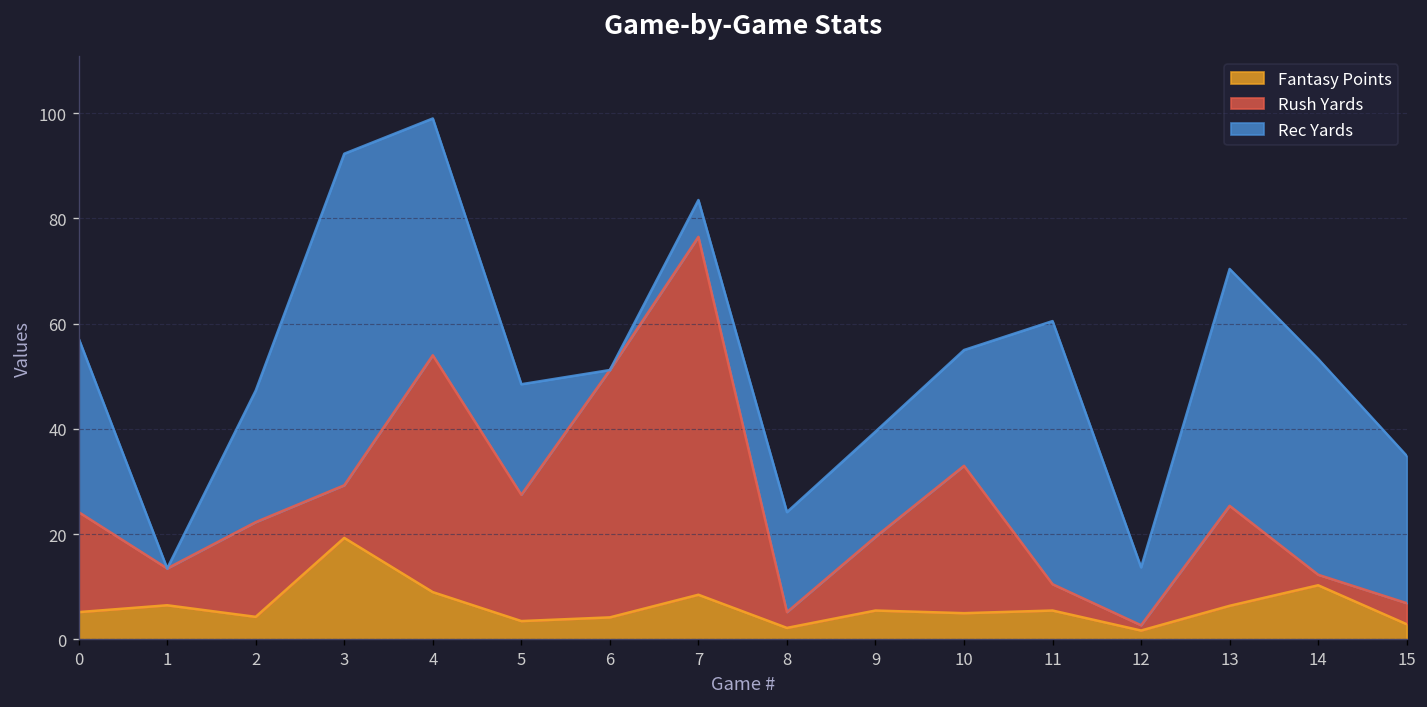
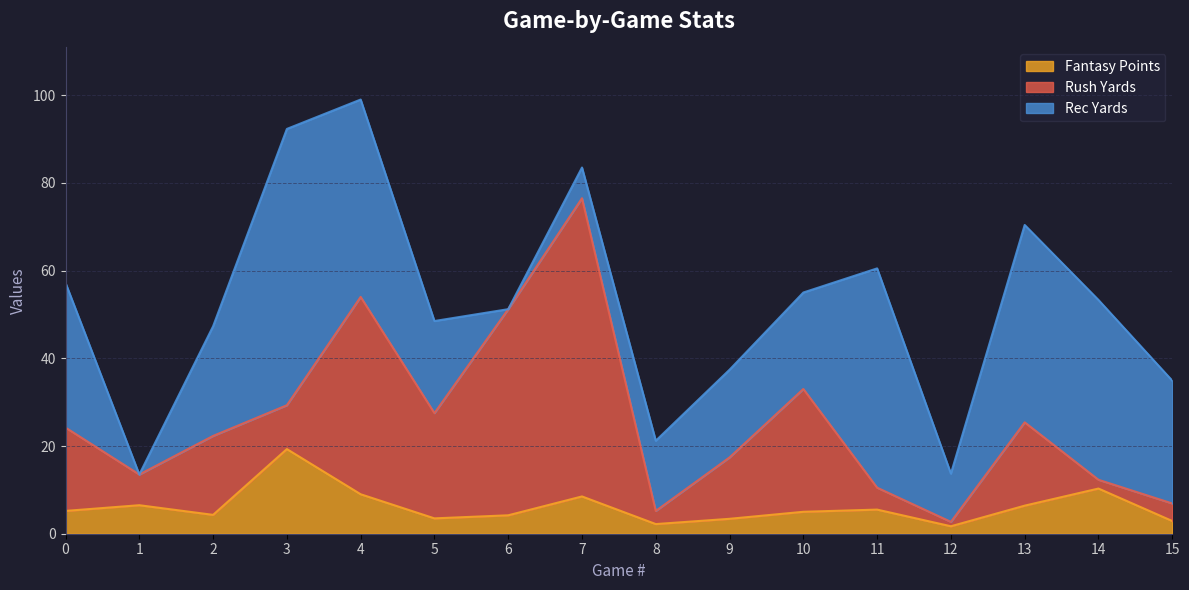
  {
    "Fantasy Points": {
      "0": 5,
      "1": 7,
      "2": 4,
      "3": 19,
      "4": 9,
      "5": 4,
      "6": 4,
      "7": 9,
      "8": 2,
-     "9": 6,
+     "9": 3,
      "10": 5,
      "11": 6,
      "12": 2,
      "13": 6,
      "14": 10,
      "15": 3
    },
    "Rush Yards": {
      "0": 19,
      "2": 18,
      "3": 10,
      "4": 45,
      "5": 24,
      "7": 68,
      "8": 3,
      "9": 14,
      "10": 28,
      "11": 5,
      "12": 1,
      "13": 19,
      "14": 2,
      "15": 4
    },
    "Rec Yards": {
      "0": 33,
      "2": 25,
      "3": 63,
      "4": 45,
      "5": 21,
      "7": 7,
-     "8": 19,
+     "8": 16,
      "9": 20,
      "10": 22,
      "11": 50,
      "12": 11,
      "13": 45,
      "14": 41,
      "15": 28
    }
  }
